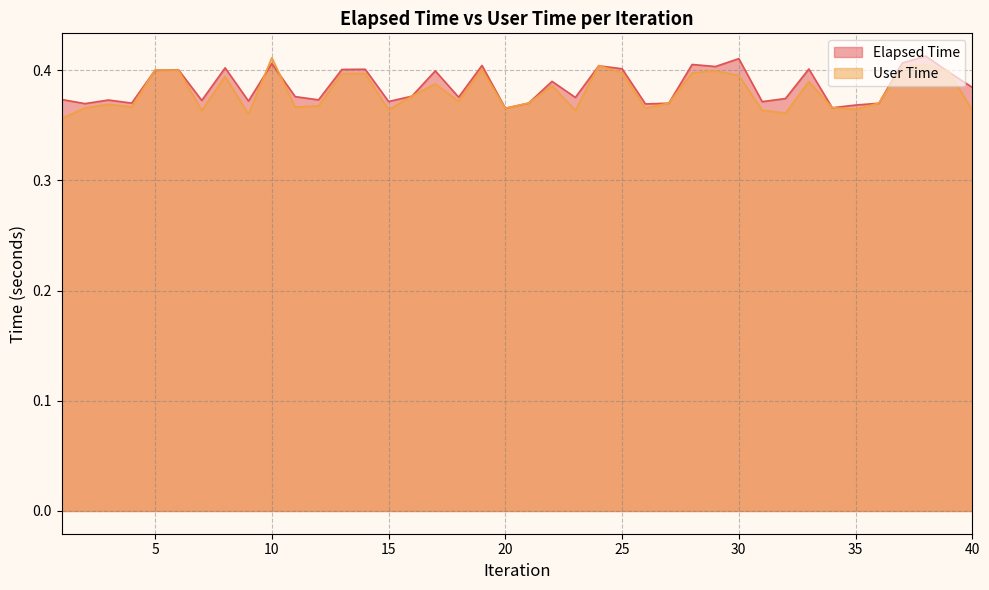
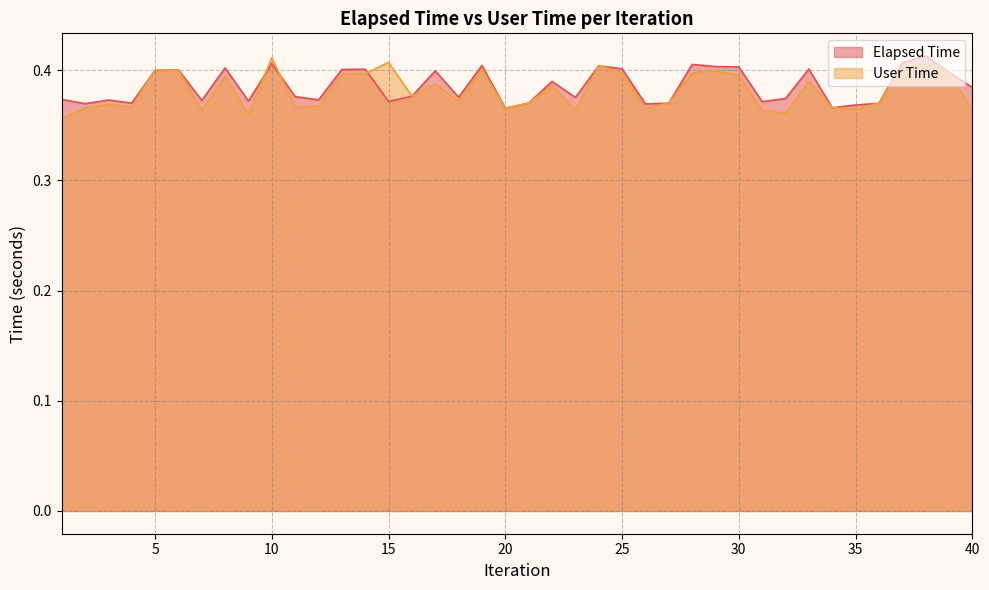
  {
    "Elapsed Time": {
      "10": 0.406,
      "15": 0.372,
      "25": 0.401,
-     "30": 0.411,
+     "30": 0.403,
      "35": 0.368,
      "40": 0.384
    },
    "User Time": {
      "10": 0.411,
-     "15": 0.364,
+     "15": 0.407,
      "25": 0.398,
      "30": 0.395,
      "35": 0.365,
      "40": 0.364
    }
  }
